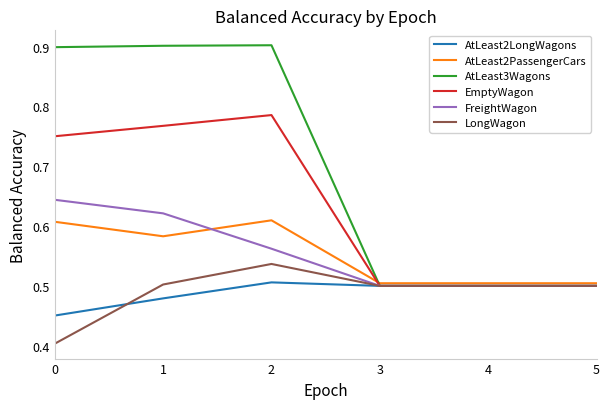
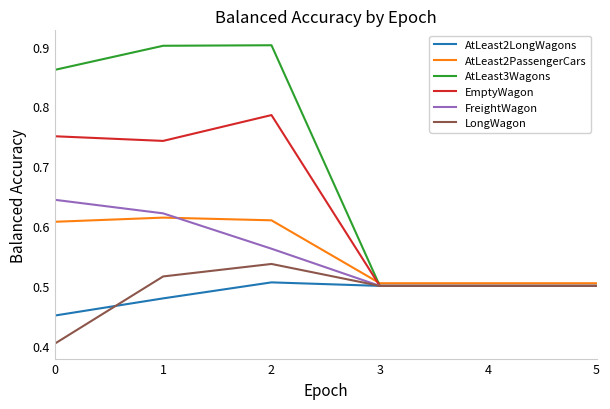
  {
    "AtLeast2LongWagons": {
      "0": 0.45,
      "1": 0.48,
      "2": 0.51
    },
    "AtLeast2PassengerCars": {
      "0": 0.61,
-     "1": 0.58,
+     "1": 0.61,
      "2": 0.61,
      "3": 0.50,
      "4": 0.50,
      "5": 0.50
    },
    "AtLeast3Wagons": {
-     "0": 0.90,
+     "0": 0.86,
      "1": 0.90,
      "2": 0.90
    },
    "EmptyWagon": {
      "0": 0.75,
-     "1": 0.77,
+     "1": 0.74,
      "2": 0.79
    },
    "FreightWagon": {
      "0": 0.64,
      "1": 0.62,
      "2": 0.56
    },
    "LongWagon": {
      "0": 0.40,
-     "1": 0.50,
+     "1": 0.52,
      "2": 0.54
    }
  }
